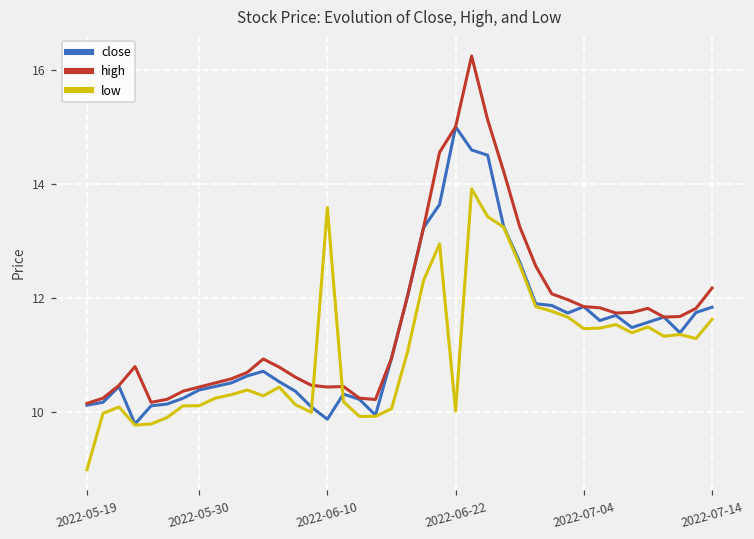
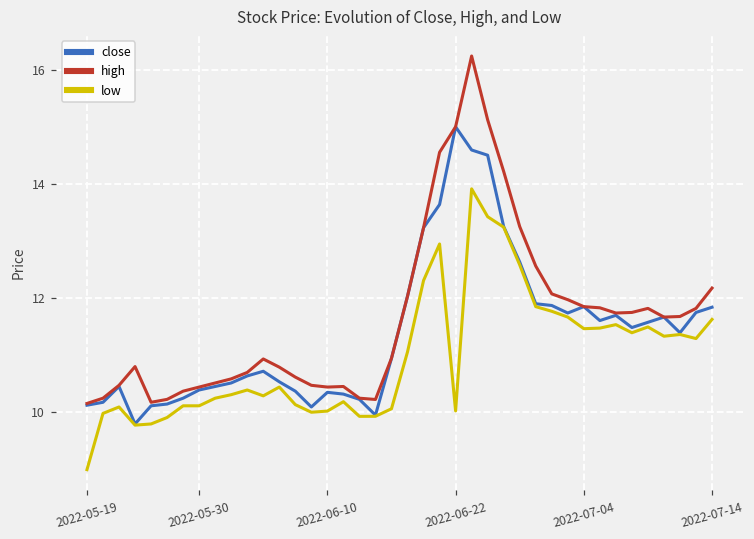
  {
    "close": {
      "2022-05-30": 10.4,
-     "2022-06-10": 9.9,
+     "2022-06-10": 10.3,
      "2022-07-14": 11.8
    },
    "high": {
      "2022-05-30": 10.4,
      "2022-06-10": 10.4,
      "2022-07-14": 12.2
    },
    "low": {
      "2022-05-19": 9.0,
      "2022-05-30": 10.1,
-     "2022-06-10": 13.6,
+     "2022-06-10": 10.0,
      "2022-06-22": 10.0,
      "2022-07-04": 11.5,
      "2022-07-14": 11.6
    }
  }
